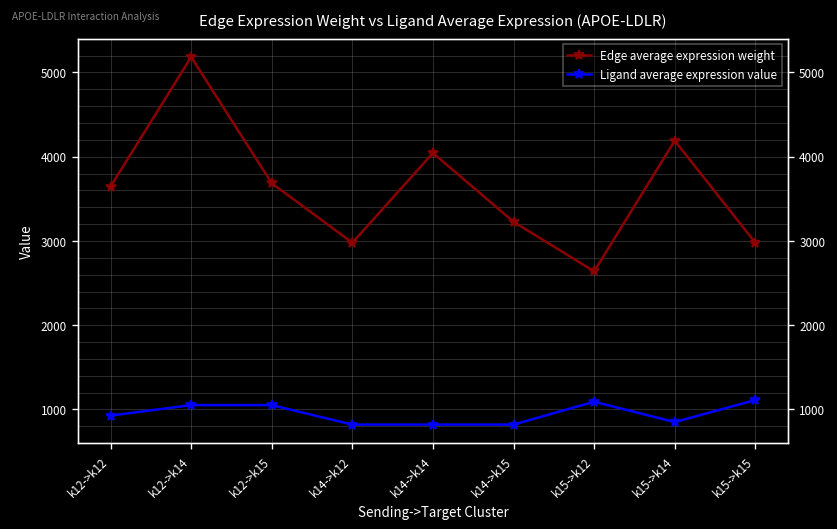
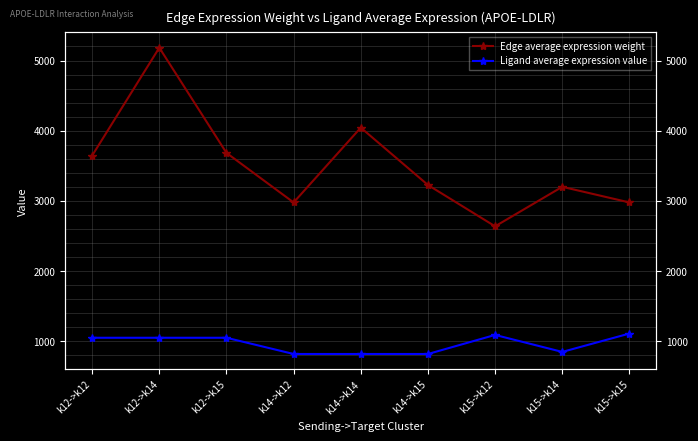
  {
    "Edge average expression weight": {
      "k12->k12": 3600,
      "k12->k14": 5200,
      "k12->k15": 3700,
      "k14->k12": 3000,
      "k14->k14": 4000,
      "k14->k15": 3200,
      "k15->k12": 2600,
-     "k15->k14": 4200,
+     "k15->k14": 3200,
      "k15->k15": 3000
    },
    "Ligand average expression value": {
-     "k12->k12": 900,
+     "k12->k12": 1100,
      "k12->k14": 1100,
      "k12->k15": 1100,
      "k14->k12": 800,
      "k14->k14": 800,
      "k14->k15": 800,
      "k15->k12": 1100,
      "k15->k14": 900,
      "k15->k15": 1100
    }
  }
